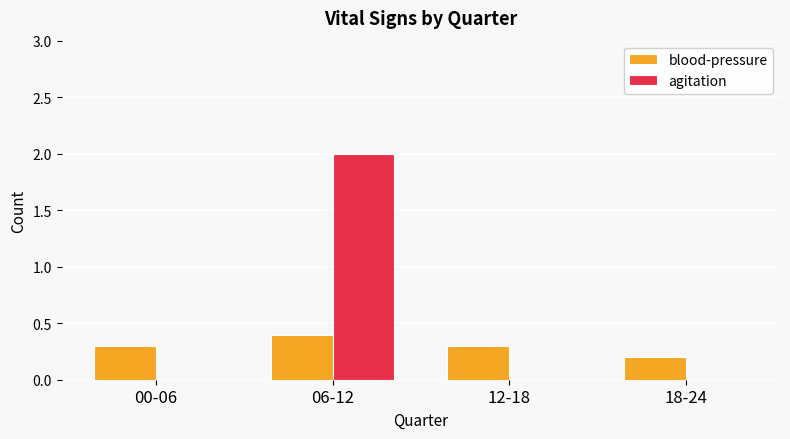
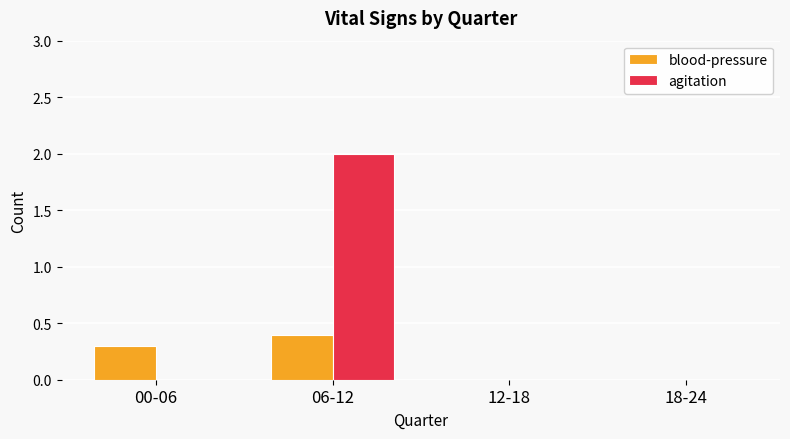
  {
    "blood-pressure": {
      "00-06": 0.3,
      "06-12": 0.4,
-     "12-18": 0.3,
-     "18-24": 0.2
+     "12-18": 0.0,
+     "18-24": 0.0
    },
    "agitation": {
      "00-06": 0.0,
      "06-12": 2.0,
      "12-18": 0.0,
      "18-24": 0.0
    }
  }
